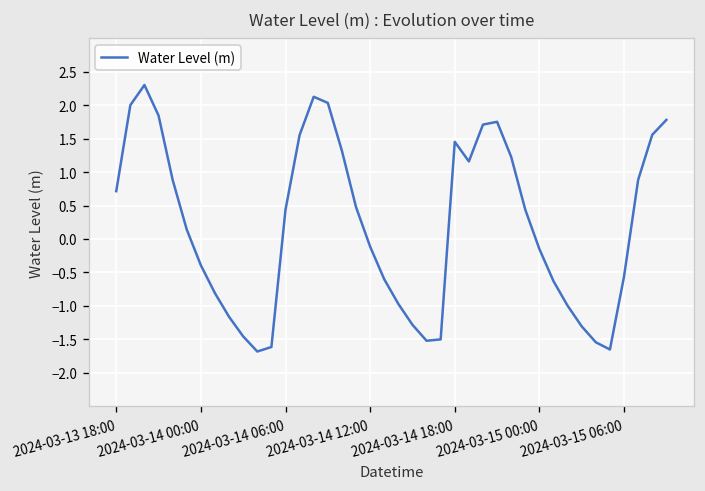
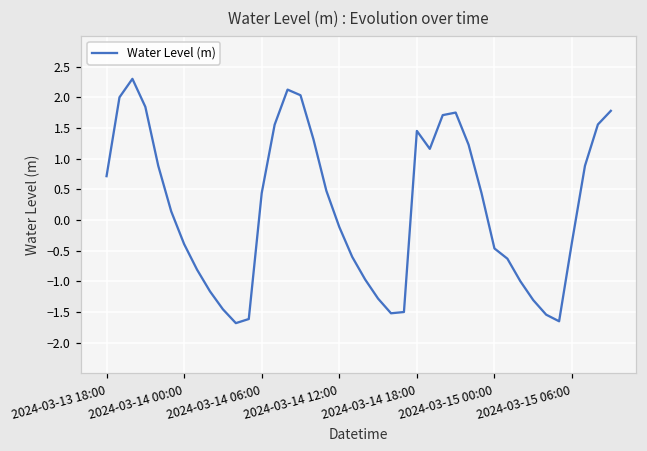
  {
    "2024-03-13 18:00": 0.7,
    "2024-03-14 00:00": -0.4,
    "2024-03-14 06:00": 0.4,
    "2024-03-14 12:00": -0.1,
    "2024-03-14 18:00": 1.5,
-   "2024-03-15 00:00": -0.2,
-   "2024-03-15 06:00": -0.6
+   "2024-03-15 00:00": -0.5,
+   "2024-03-15 06:00": -0.4
  }
